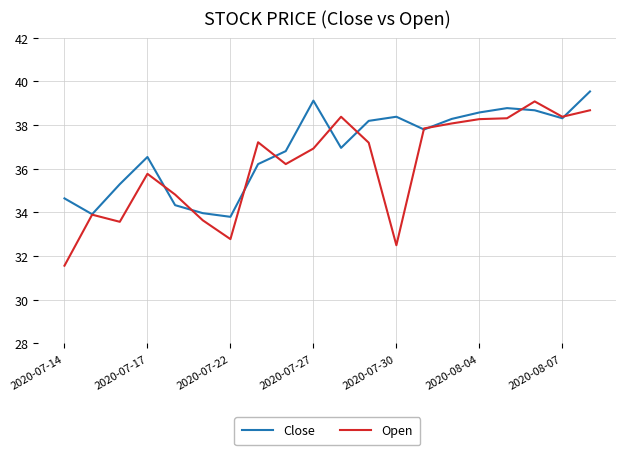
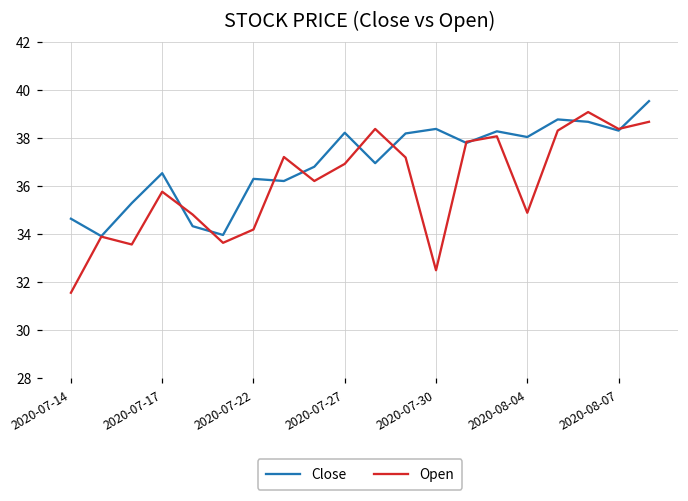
  {
    "Close": {
      "2020-07-14": 34.6,
      "2020-07-17": 36.5,
-     "2020-07-22": 33.8,
-     "2020-07-27": 39.1,
+     "2020-07-22": 36.3,
+     "2020-07-27": 38.2,
      "2020-07-30": 38.4,
-     "2020-08-04": 38.6
+     "2020-08-04": 38.0
    },
    "Open": {
      "2020-07-14": 31.6,
      "2020-07-17": 35.8,
-     "2020-07-22": 32.8,
+     "2020-07-22": 34.2,
      "2020-07-27": 36.9,
      "2020-07-30": 32.5,
-     "2020-08-04": 38.3
+     "2020-08-04": 34.9
    }
  }
